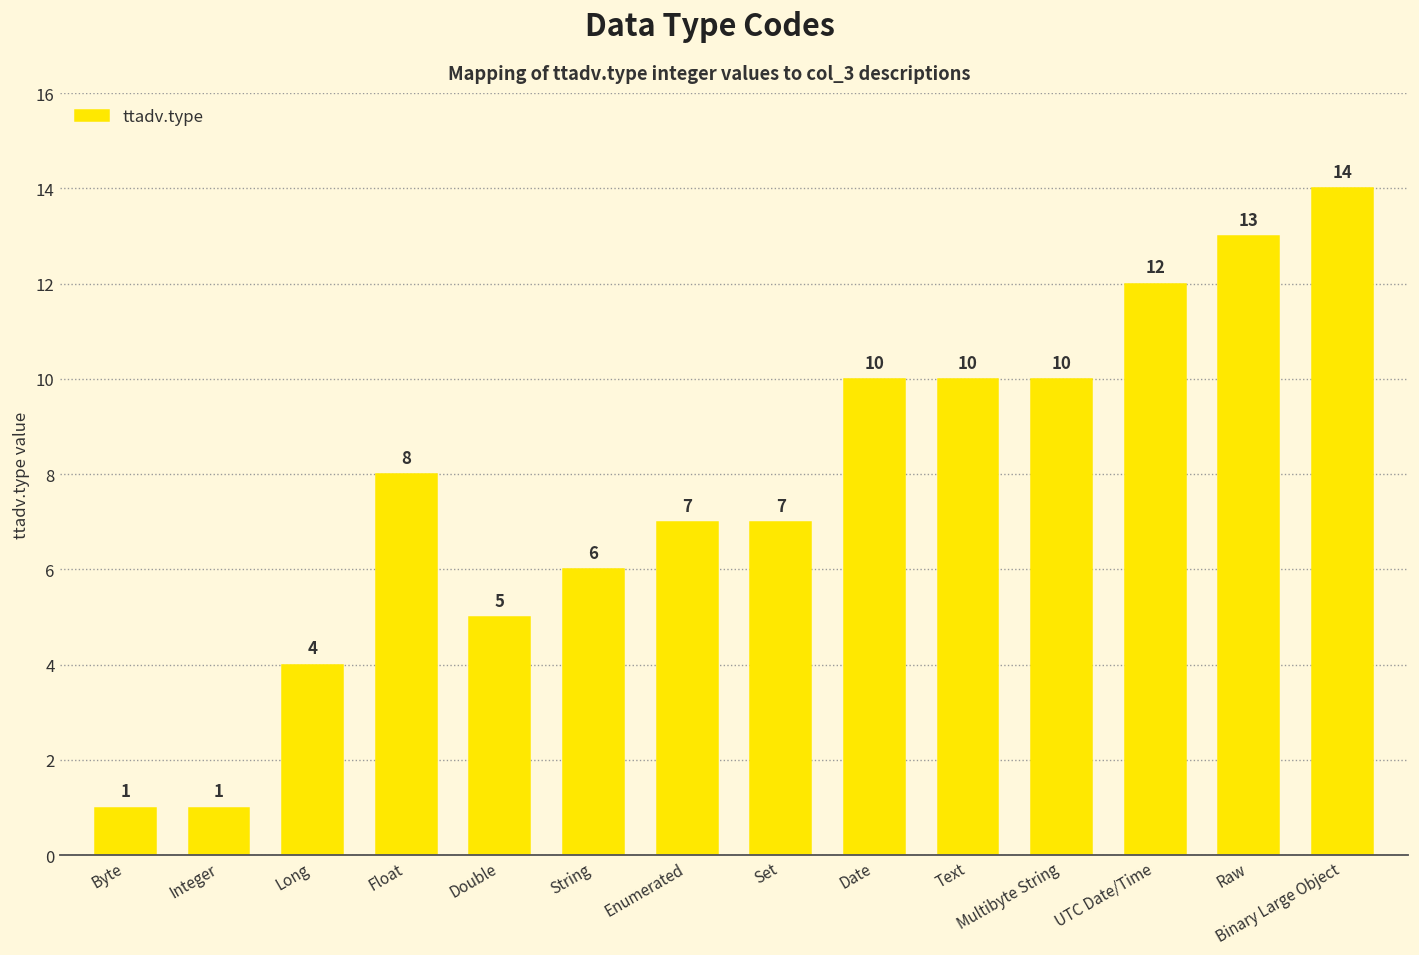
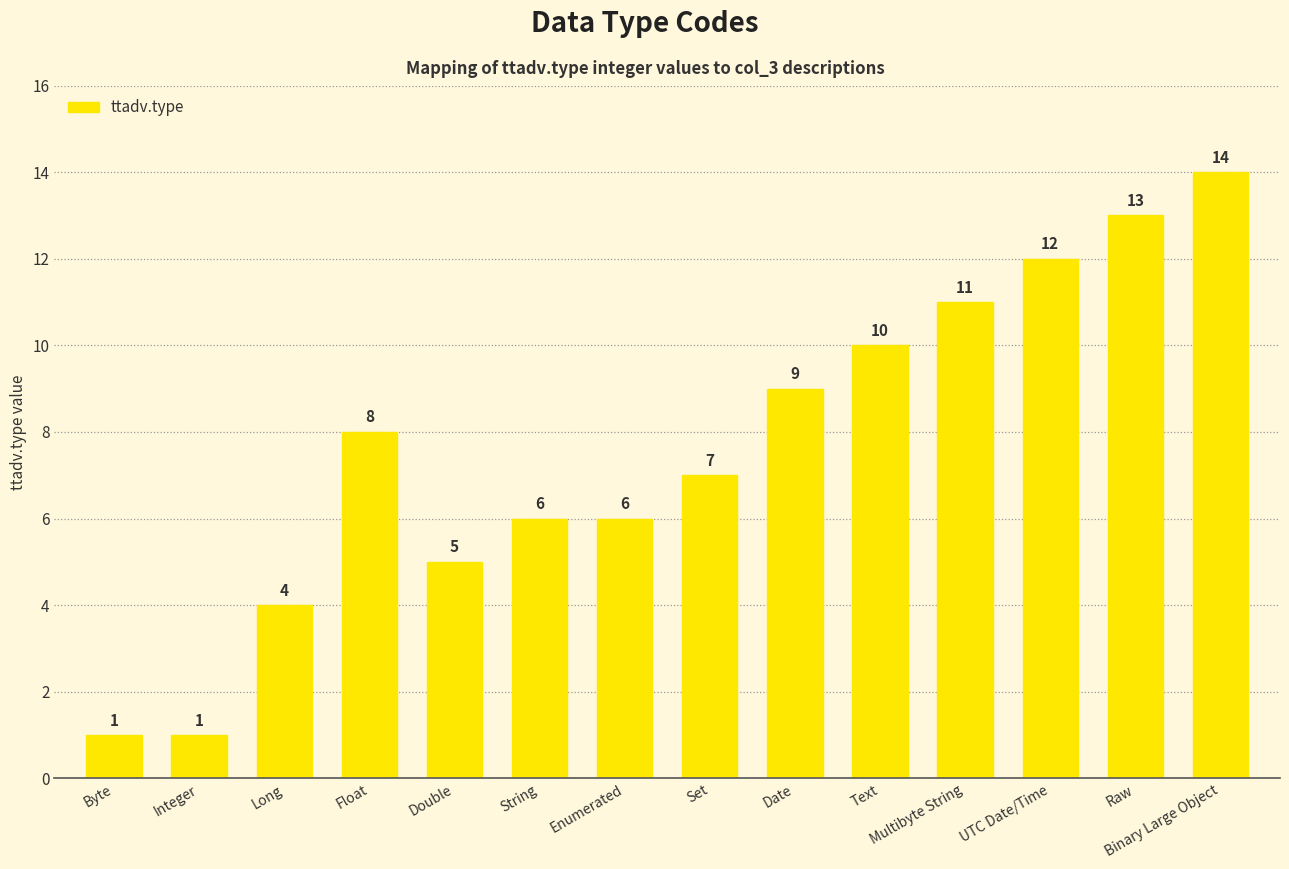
  {
    "Byte": 1,
    "Integer": 1,
    "Long": 4,
    "Float": 8,
    "Double": 5,
    "String": 6,
-   "Enumerated": 7,
+   "Enumerated": 6,
    "Set": 7,
-   "Date": 10,
+   "Date": 9,
    "Text": 10,
-   "Multibyte String": 10,
+   "Multibyte String": 11,
    "UTC Date/Time": 12,
    "Raw": 13,
    "Binary Large Object": 14
  }
